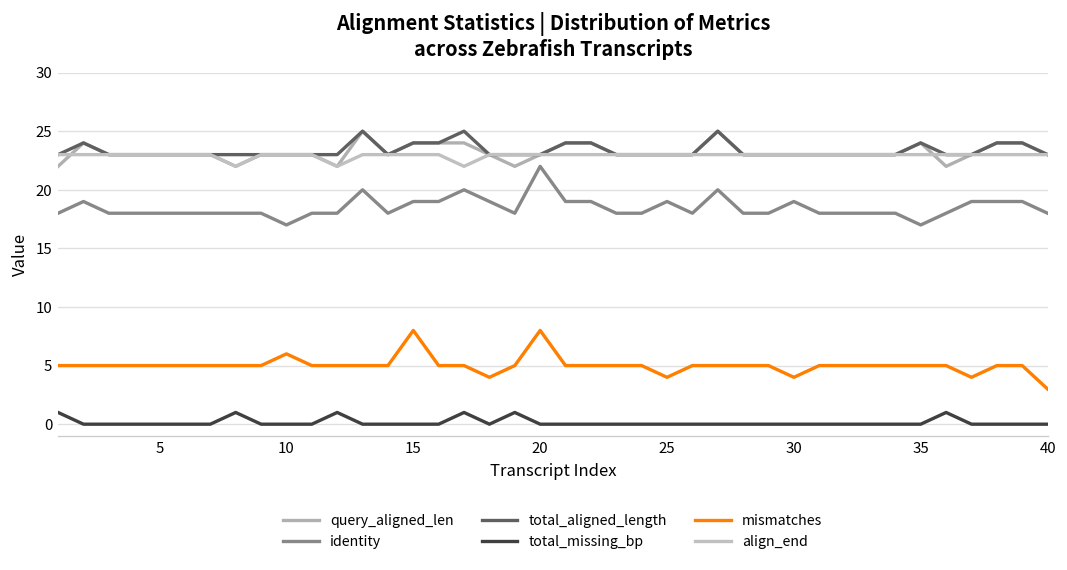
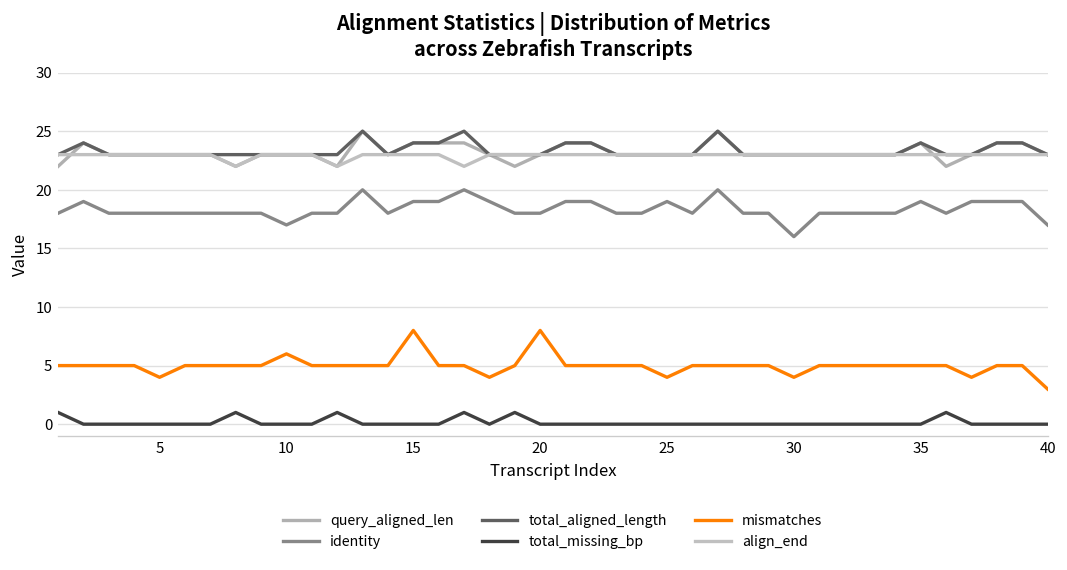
  {
    "identity": {
      "5": 18,
      "10": 17,
      "15": 19,
-     "20": 22,
+     "20": 18,
      "25": 19,
-     "30": 19,
-     "35": 17,
-     "40": 18
+     "30": 16,
+     "35": 19,
+     "40": 17
    },
    "mismatches": {
-     "5": 5,
+     "5": 4,
      "10": 6,
      "15": 8,
      "20": 8,
      "25": 4,
      "30": 4,
      "35": 5,
      "40": 3
    }
  }
